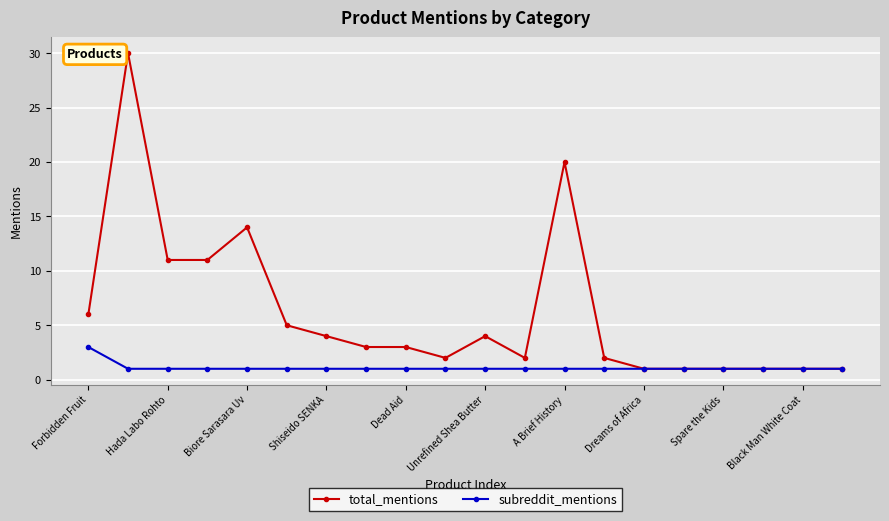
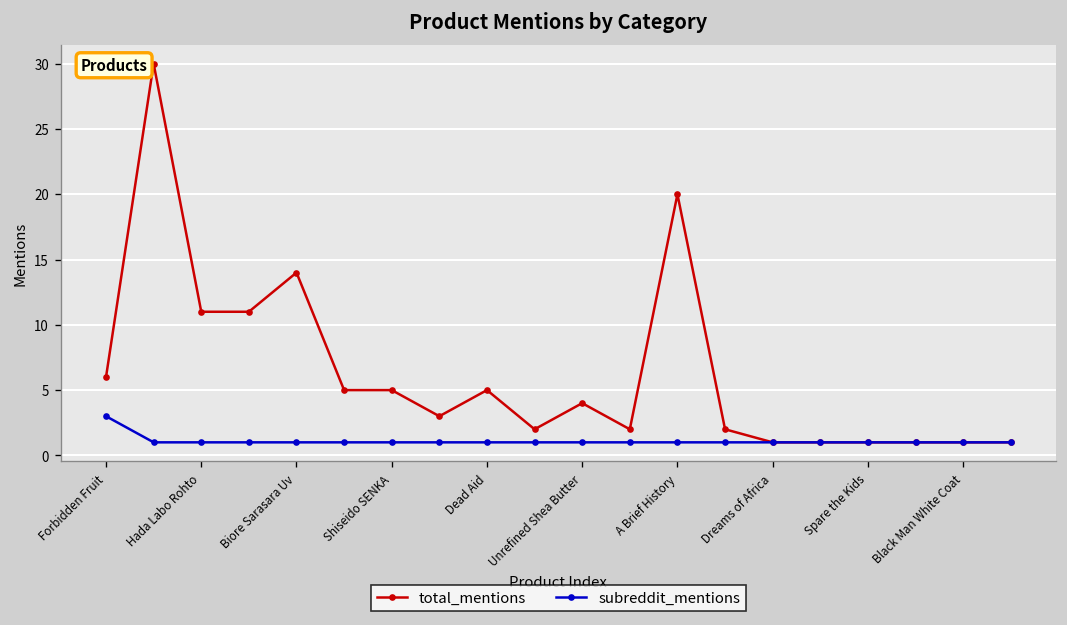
  {
    "total_mentions": {
      "Forbidden Fruit": 6,
      "Hada Labo Rohto": 11,
      "Biore Sarasara Uv": 14,
-     "Shiseido SENKA": 4,
-     "Dead Aid": 3,
+     "Shiseido SENKA": 5,
+     "Dead Aid": 5,
      "Unrefined Shea Butter": 4,
      "A Brief History": 20
    },
    "subreddit_mentions": {
      "Forbidden Fruit": 3,
      "Hada Labo Rohto": 1,
      "Biore Sarasara Uv": 1,
      "Shiseido SENKA": 1,
      "Dead Aid": 1,
      "Unrefined Shea Butter": 1,
      "A Brief History": 1
    }
  }
